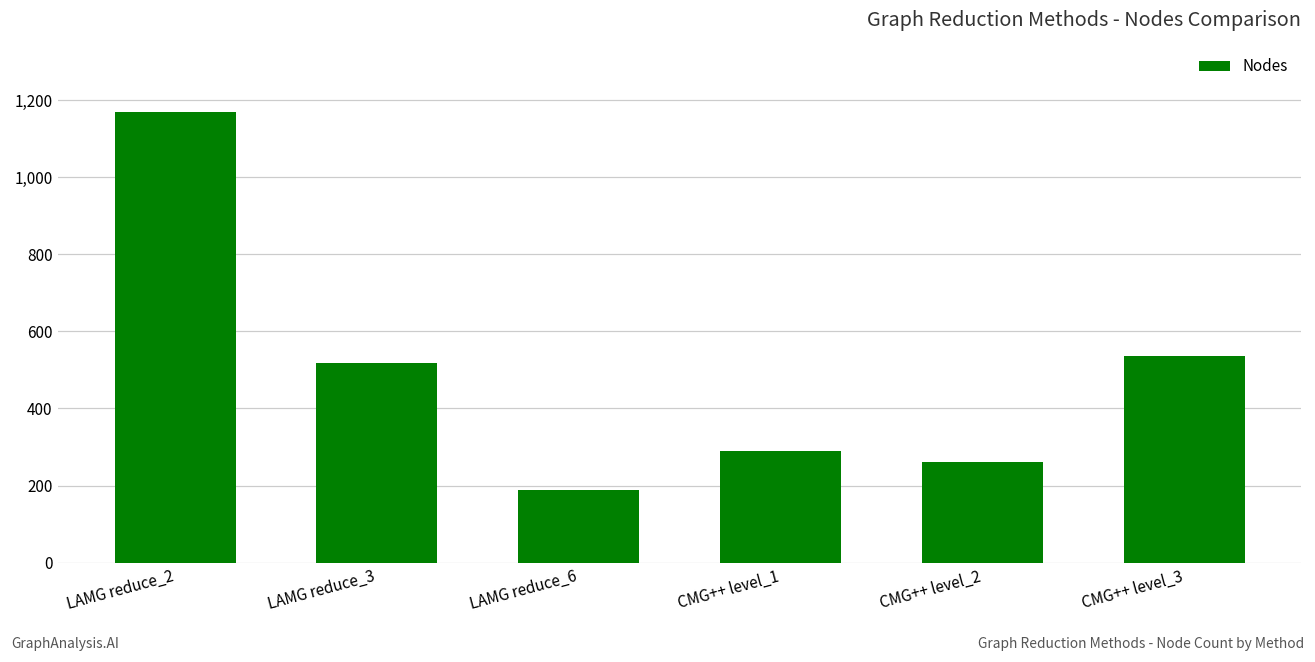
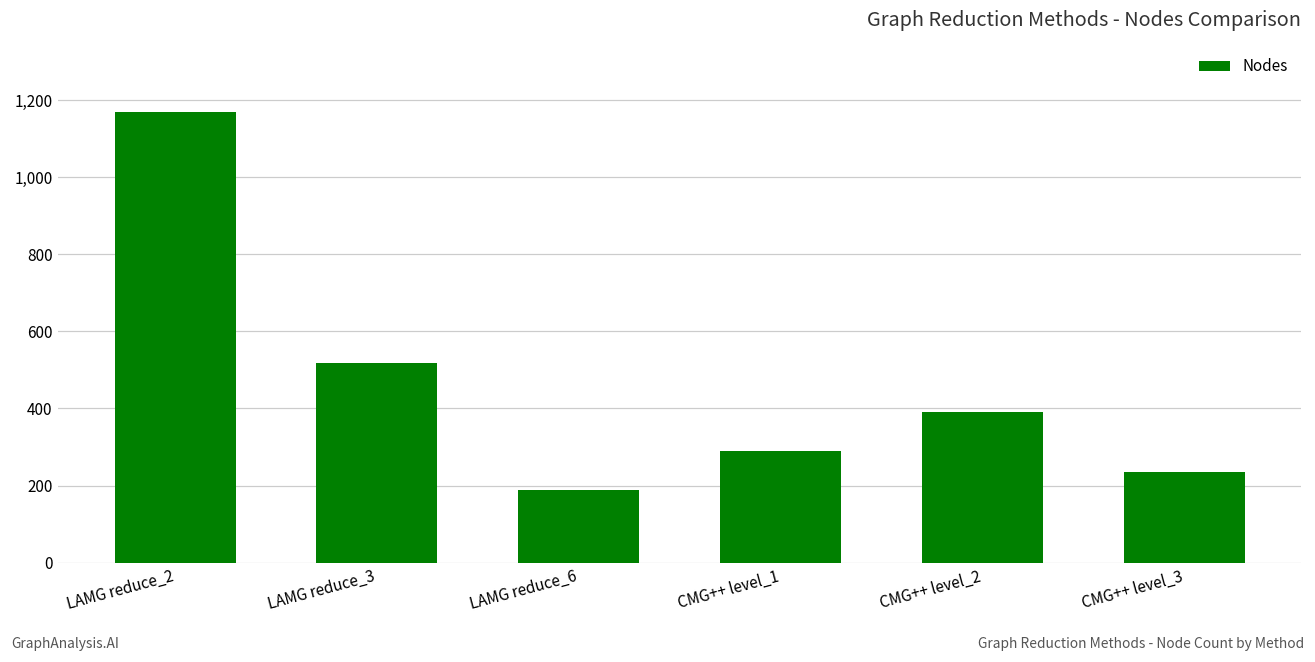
  {
    "LAMG reduce_2": "1,170",
    "LAMG reduce_3": "520",
    "LAMG reduce_6": "190",
    "CMG++ level_1": "290",
-   "CMG++ level_2": "260",
-   "CMG++ level_3": "540"
+   "CMG++ level_2": "390",
+   "CMG++ level_3": "240"
  }
